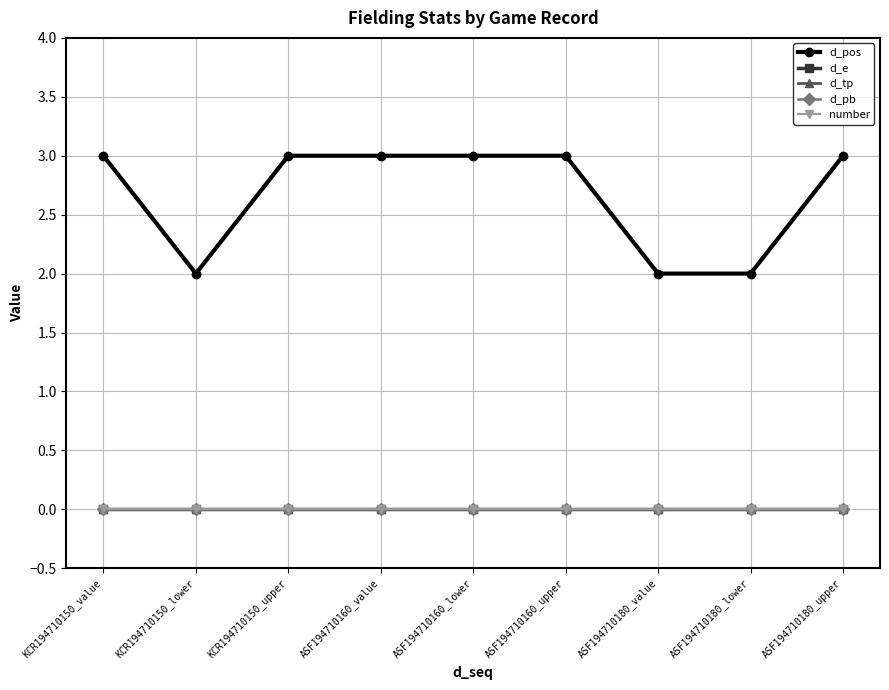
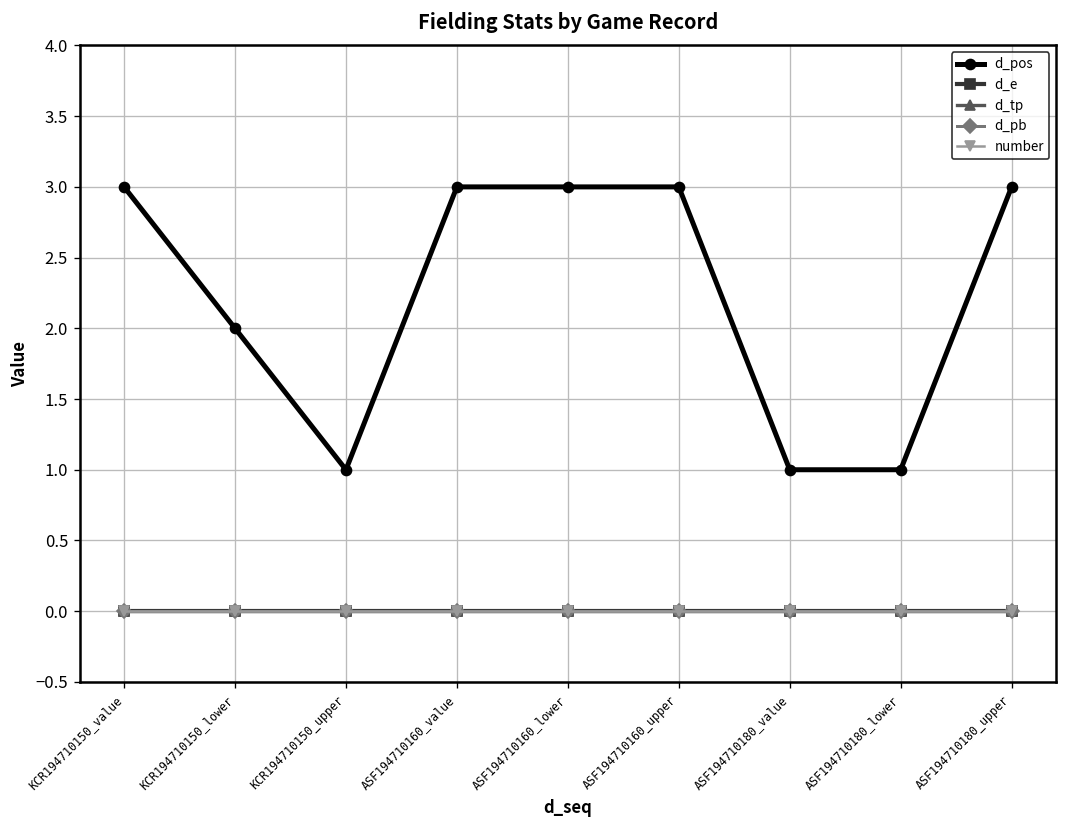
  {
    "d_pos": {
      "KCR194710150_value": 3,
      "KCR194710150_lower": 2,
-     "KCR194710150_upper": 3,
+     "KCR194710150_upper": 1,
      "ASF194710160_value": 3,
      "ASF194710160_lower": 3,
      "ASF194710160_upper": 3,
-     "ASF194710180_value": 2,
-     "ASF194710180_lower": 2,
+     "ASF194710180_value": 1,
+     "ASF194710180_lower": 1,
      "ASF194710180_upper": 3
    },
    "number": {
      "KCR194710150_value": 0,
      "KCR194710150_lower": 0,
      "KCR194710150_upper": 0,
      "ASF194710160_value": 0,
      "ASF194710160_lower": 0,
      "ASF194710160_upper": 0,
      "ASF194710180_value": 0,
      "ASF194710180_lower": 0,
      "ASF194710180_upper": 0
    }
  }
